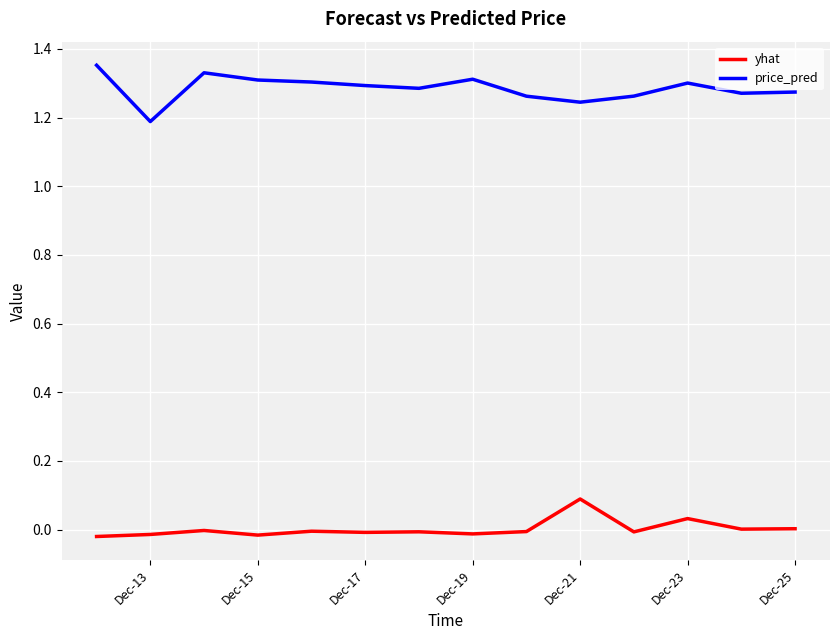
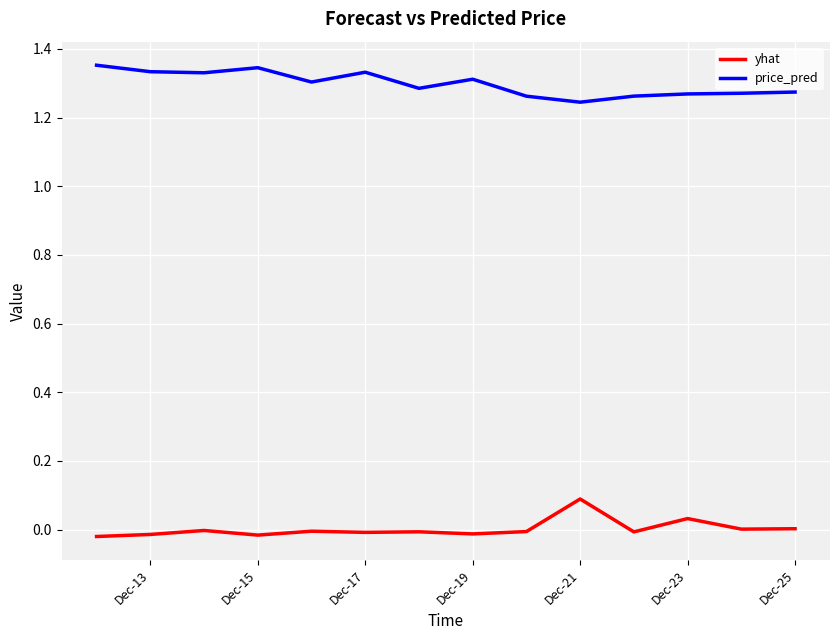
  {
    "yhat": {
      "Dec-13": -0.01,
      "Dec-15": -0.02,
      "Dec-17": -0.01,
      "Dec-19": -0.01,
      "Dec-21": 0.09,
      "Dec-23": 0.03,
      "Dec-25": 0.00
    },
    "price_pred": {
-     "Dec-13": 1.19,
-     "Dec-15": 1.31,
-     "Dec-17": 1.29,
+     "Dec-13": 1.33,
+     "Dec-15": 1.35,
+     "Dec-17": 1.33,
      "Dec-19": 1.31,
      "Dec-21": 1.24,
-     "Dec-23": 1.30,
+     "Dec-23": 1.27,
      "Dec-25": 1.27
    }
  }
